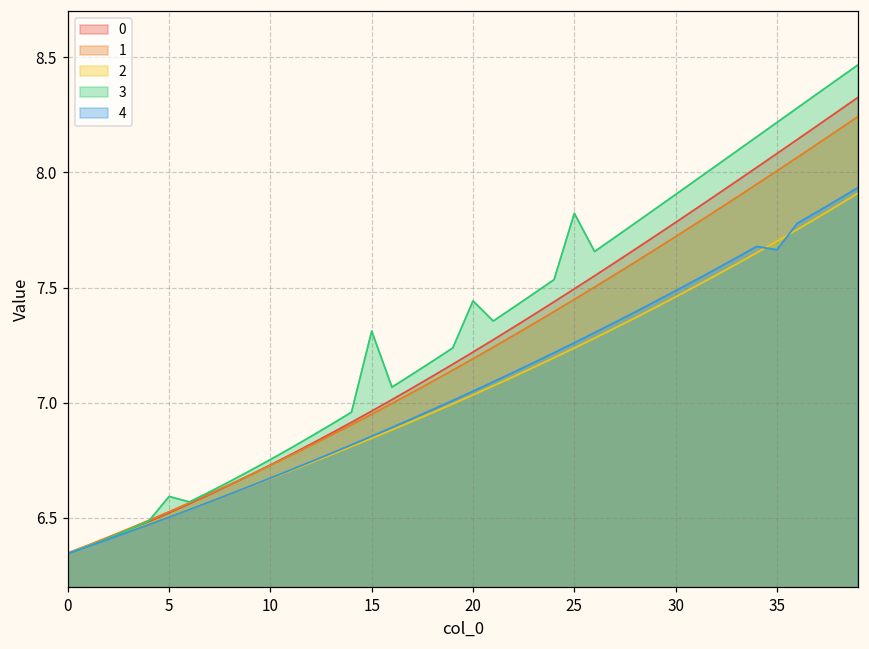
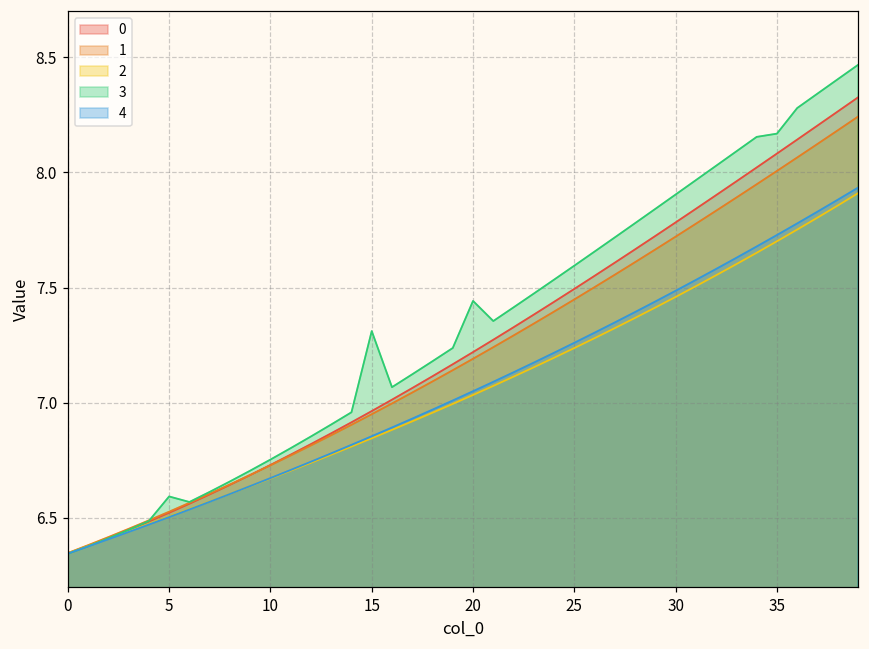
  {
    "3": {
      "5": 6.59,
      "10": 6.75,
      "15": 7.31,
      "20": 7.44,
-     "25": 7.82,
+     "25": 7.59,
      "30": 7.90,
-     "35": 8.22
+     "35": 8.17
    },
    "4": {
      "20": 7.05,
      "25": 7.26,
      "30": 7.49,
-     "35": 7.66
+     "35": 7.73
    }
  }
